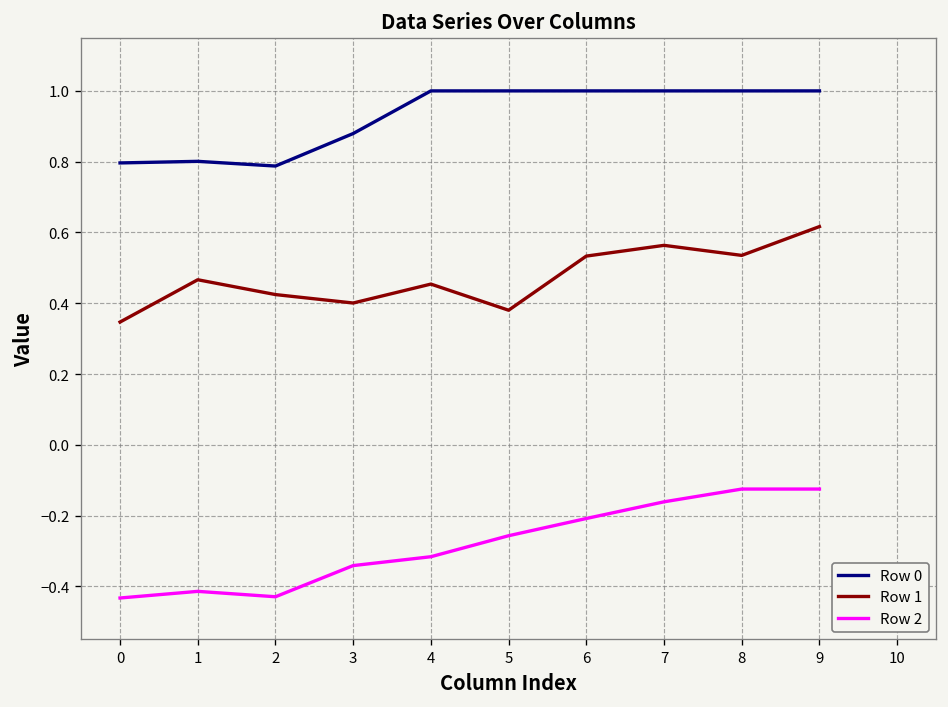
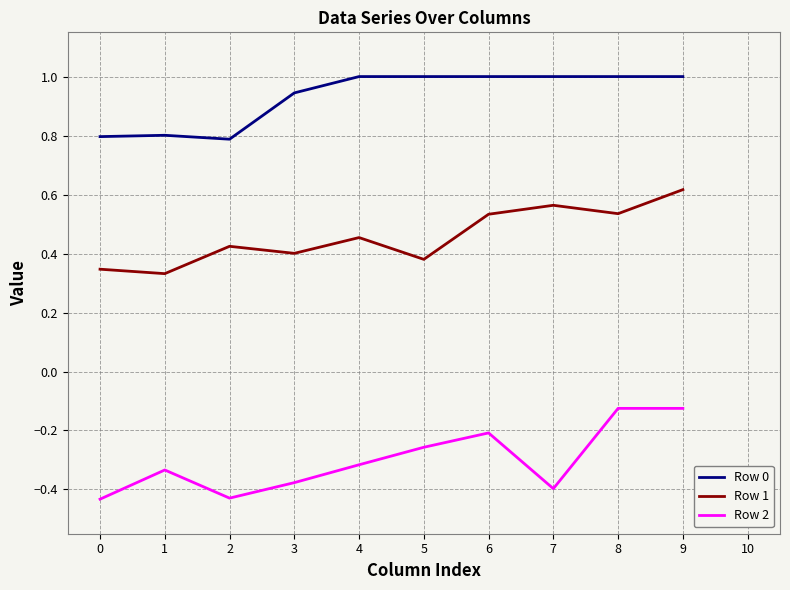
  {
    "Row 0": {
      "0": 0.80,
      "1": 0.80,
      "2": 0.79,
-     "3": 0.88,
+     "3": 0.94,
      "4": 1.00,
      "5": 1.00,
      "6": 1.00,
      "7": 1.00,
      "8": 1.00,
      "9": 1.00
    },
    "Row 1": {
      "0": 0.35,
-     "1": 0.47,
+     "1": 0.33,
      "2": 0.42,
      "3": 0.40,
      "4": 0.45,
      "5": 0.38,
      "6": 0.53,
      "7": 0.56,
      "8": 0.54,
      "9": 0.62
    },
    "Row 2": {
      "0": -0.43,
-     "1": -0.41,
+     "1": -0.33,
      "2": -0.43,
-     "3": -0.34,
+     "3": -0.38,
      "4": -0.32,
      "5": -0.26,
      "6": -0.21,
-     "7": -0.16,
+     "7": -0.40,
      "8": -0.13,
      "9": -0.13
    }
  }
